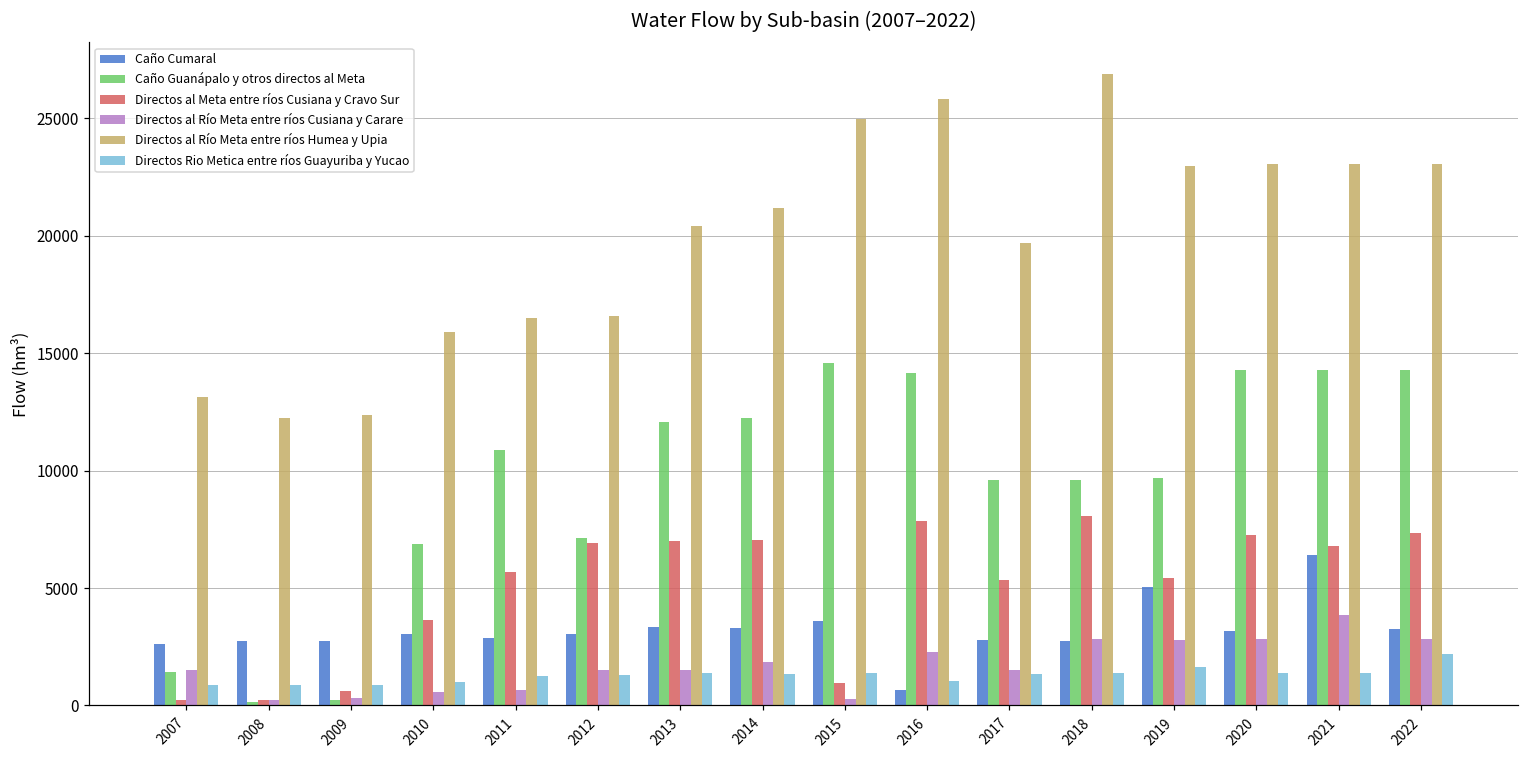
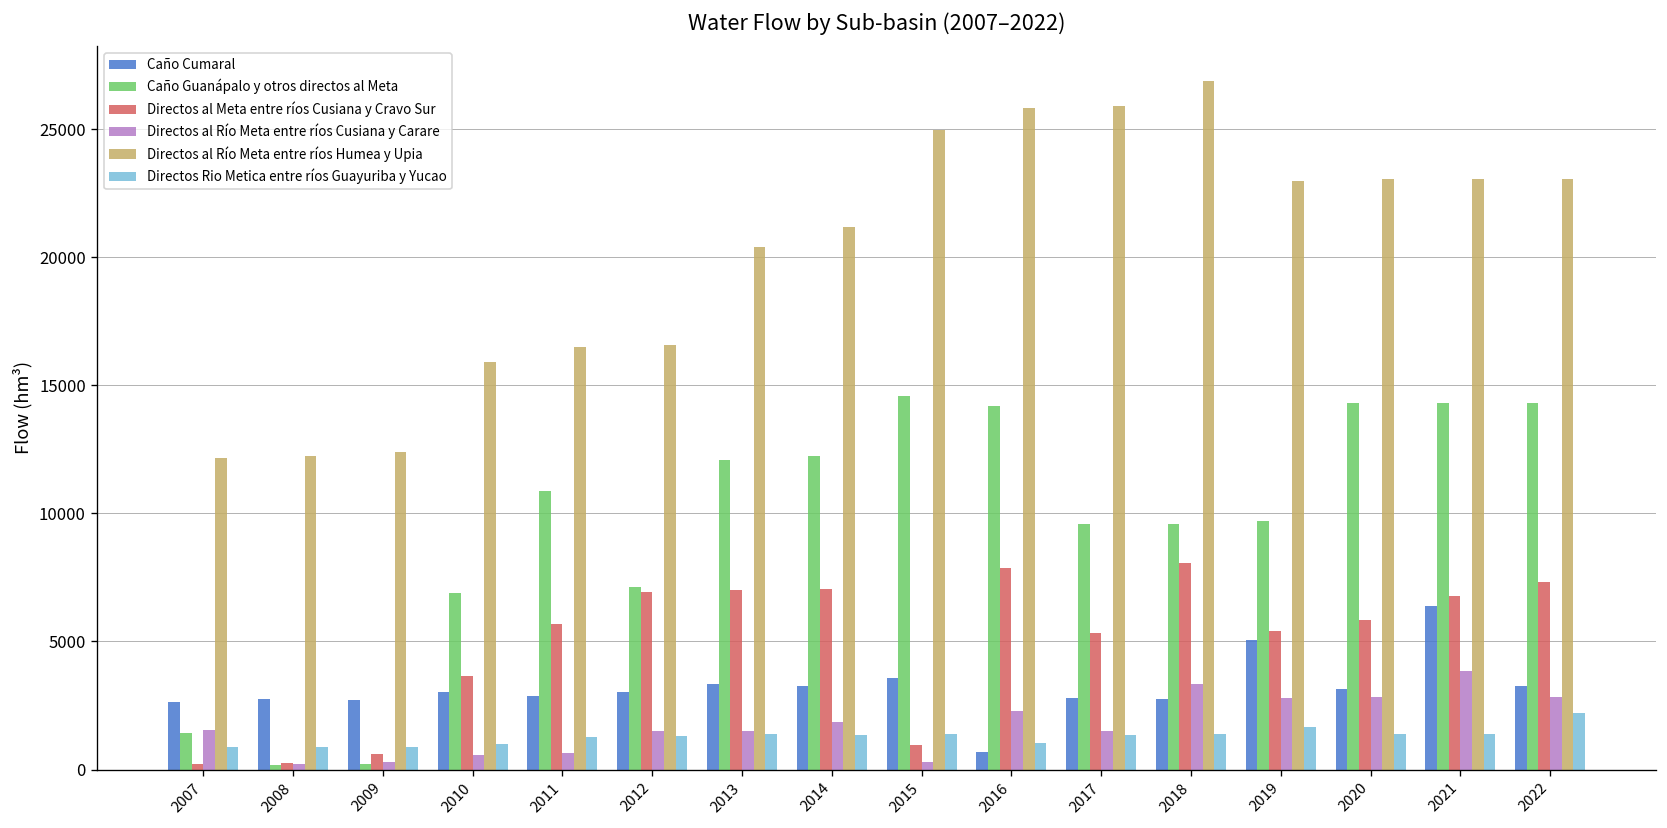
  {
    "Caño Cumaral": {
      "2007": 2600,
      "2008": 2700,
      "2009": 2700,
      "2010": 3000,
      "2011": 2900,
      "2012": 3000,
      "2013": 3300,
      "2014": 3300,
      "2015": 3600,
      "2016": 700,
      "2017": 2800,
      "2018": 2700,
      "2019": 5100,
      "2020": 3200,
      "2021": 6400,
      "2022": 3300
    },
    "Caño Guanápalo y otros directos al Meta": {
      "2007": 1400,
      "2008": 200,
      "2009": 200,
      "2010": 6900,
      "2011": 10900,
      "2012": 7100,
      "2013": 12100,
      "2014": 12200,
      "2015": 14600,
      "2016": 14200,
      "2017": 9600,
      "2018": 9600,
      "2019": 9700,
      "2020": 14300,
      "2021": 14300,
      "2022": 14300
    },
    "Directos al Meta entre ríos Cusiana y Cravo Sur": {
      "2007": 200,
      "2008": 200,
      "2009": 600,
      "2010": 3600,
      "2011": 5700,
      "2012": 6900,
      "2013": 7000,
      "2014": 7000,
      "2015": 1000,
      "2016": 7900,
      "2017": 5300,
      "2018": 8100,
      "2019": 5400,
-     "2020": 7300,
+     "2020": 5800,
      "2021": 6800,
      "2022": 7300
    },
    "Directos al Río Meta entre ríos Cusiana y Carare": {
      "2007": 1500,
      "2008": 200,
      "2009": 300,
      "2010": 600,
      "2011": 700,
      "2012": 1500,
      "2013": 1500,
      "2014": 1900,
      "2015": 300,
      "2016": 2300,
      "2017": 1500,
-     "2018": 2800,
+     "2018": 3300,
      "2019": 2800,
      "2020": 2800,
      "2021": 3800,
      "2022": 2800
    },
    "Directos al Río Meta entre ríos Humea y Upia": {
-     "2007": 13100,
+     "2007": 12200,
      "2008": 12200,
      "2009": 12400,
      "2010": 15900,
      "2011": 16500,
      "2012": 16600,
      "2013": 20400,
      "2014": 21200,
      "2015": 25000,
      "2016": 25800,
-     "2017": 19700,
+     "2017": 25900,
      "2018": 26900,
      "2019": 23000,
      "2020": 23100,
      "2021": 23100,
      "2022": 23000
    },
    "Directos Rio Metica entre ríos Guayuriba y Yucao": {
      "2007": 900,
      "2008": 900,
      "2009": 900,
      "2010": 1000,
      "2011": 1300,
      "2012": 1300,
      "2013": 1400,
      "2014": 1300,
      "2015": 1400,
      "2016": 1000,
      "2017": 1300,
      "2018": 1400,
      "2019": 1600,
      "2020": 1400,
      "2021": 1400,
      "2022": 2200
    }
  }
